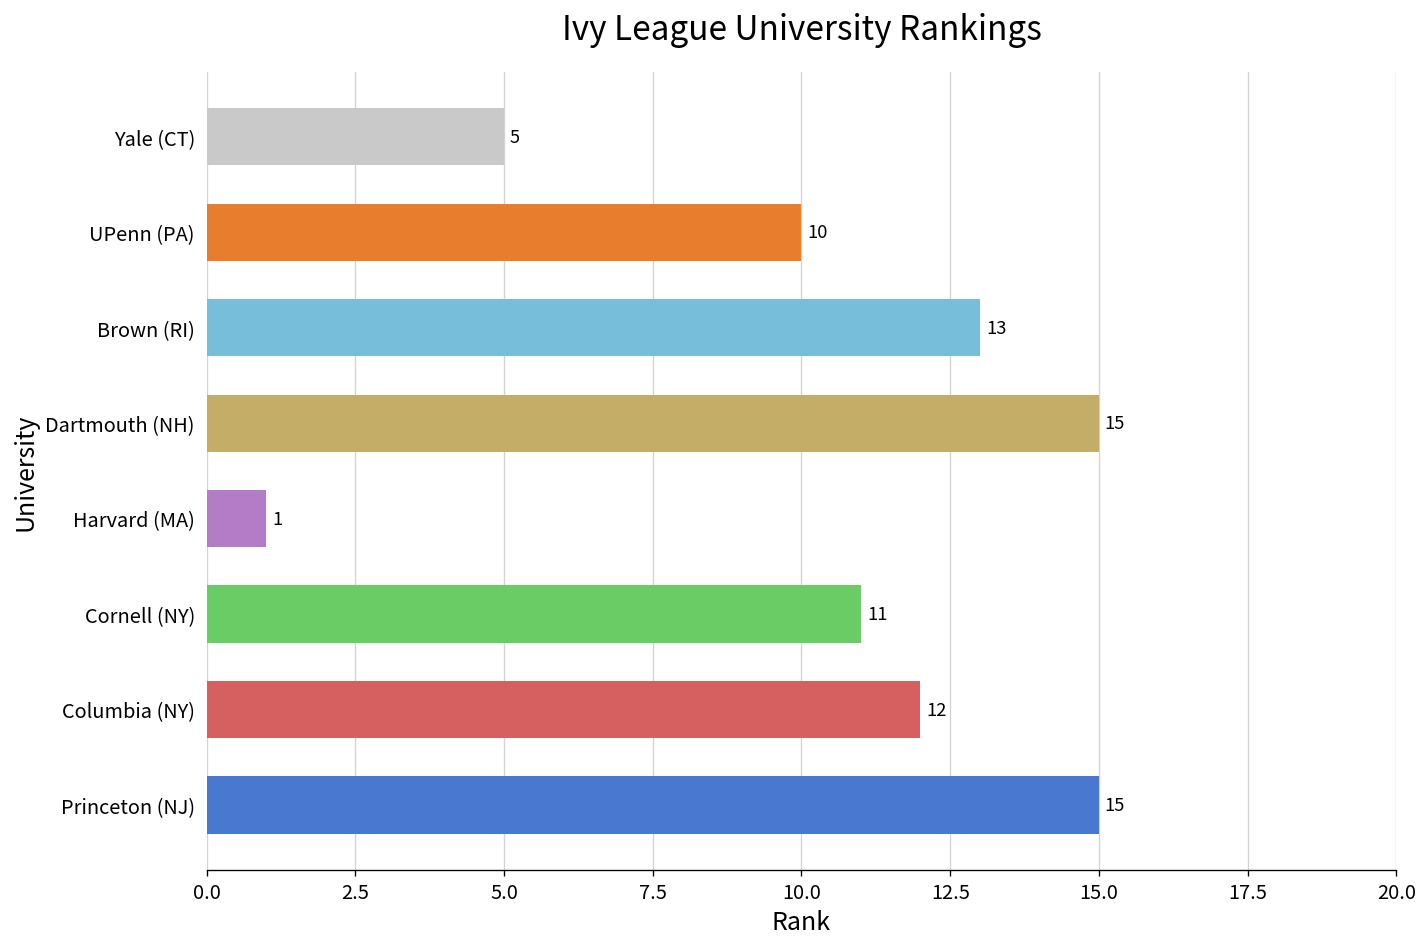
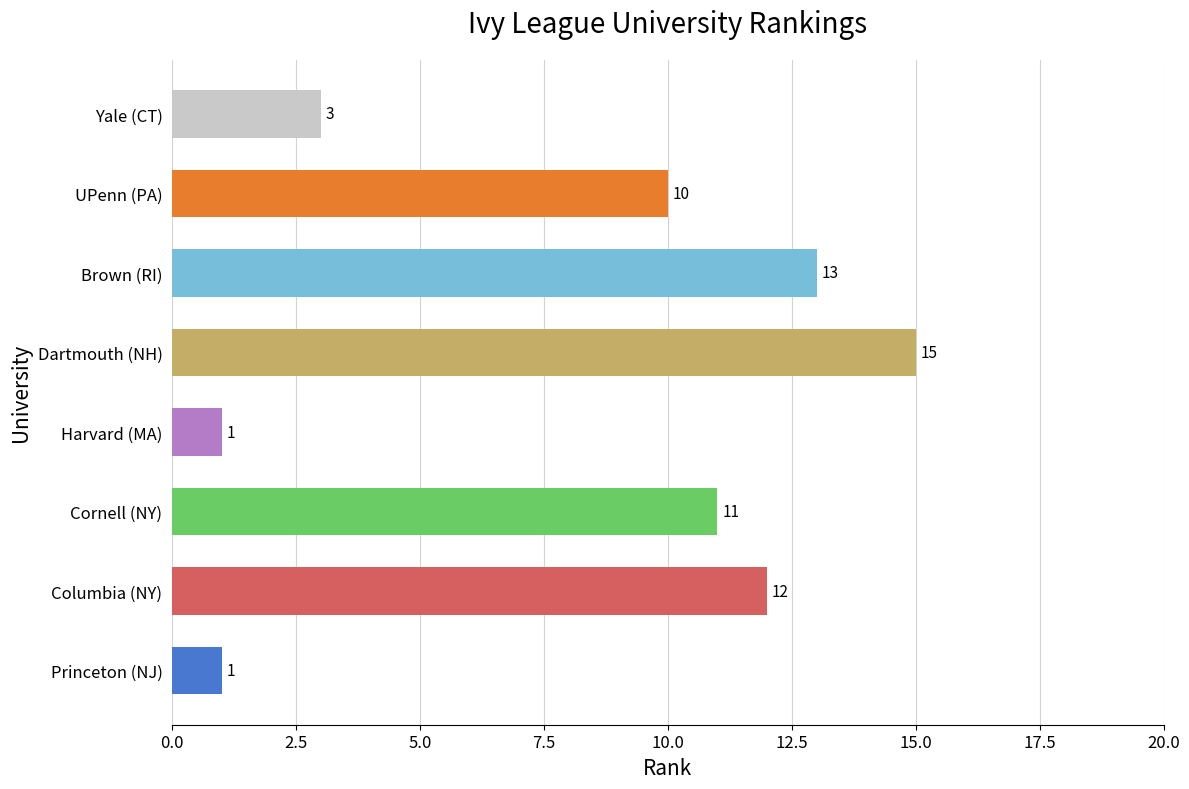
  {
-   "Yale (CT)": 5,
+   "Yale (CT)": 3,
    "UPenn (PA)": 10,
    "Brown (RI)": 13,
    "Dartmouth (NH)": 15,
    "Harvard (MA)": 1,
    "Cornell (NY)": 11,
    "Columbia (NY)": 12,
-   "Princeton (NJ)": 15
+   "Princeton (NJ)": 1
  }
